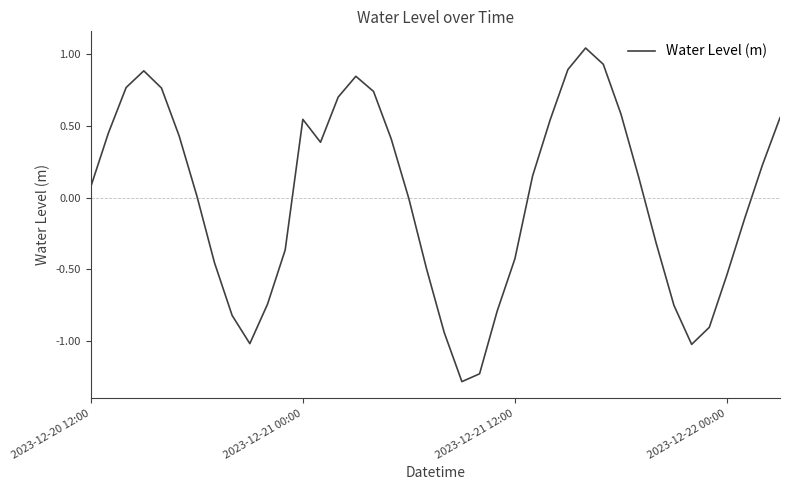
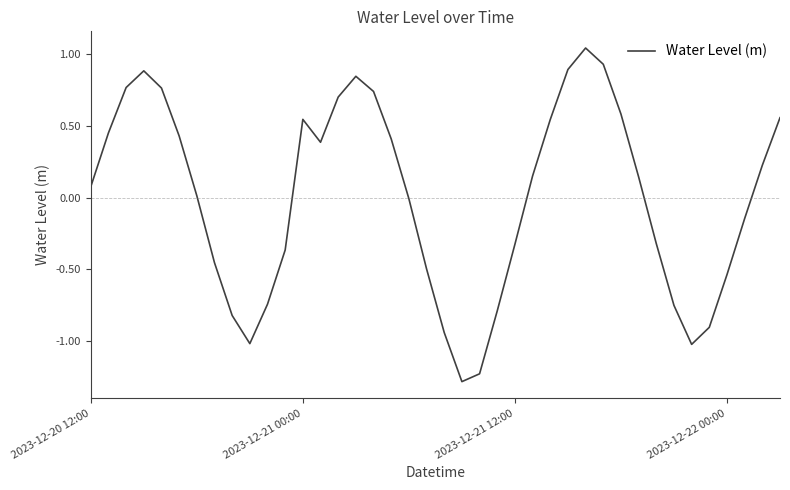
  {
    "2023-12-20 12:00": 0.08,
    "2023-12-21 00:00": 0.55,
-   "2023-12-21 12:00": -0.43,
+   "2023-12-21 12:00": -0.33,
    "2023-12-22 00:00": -0.54
  }
